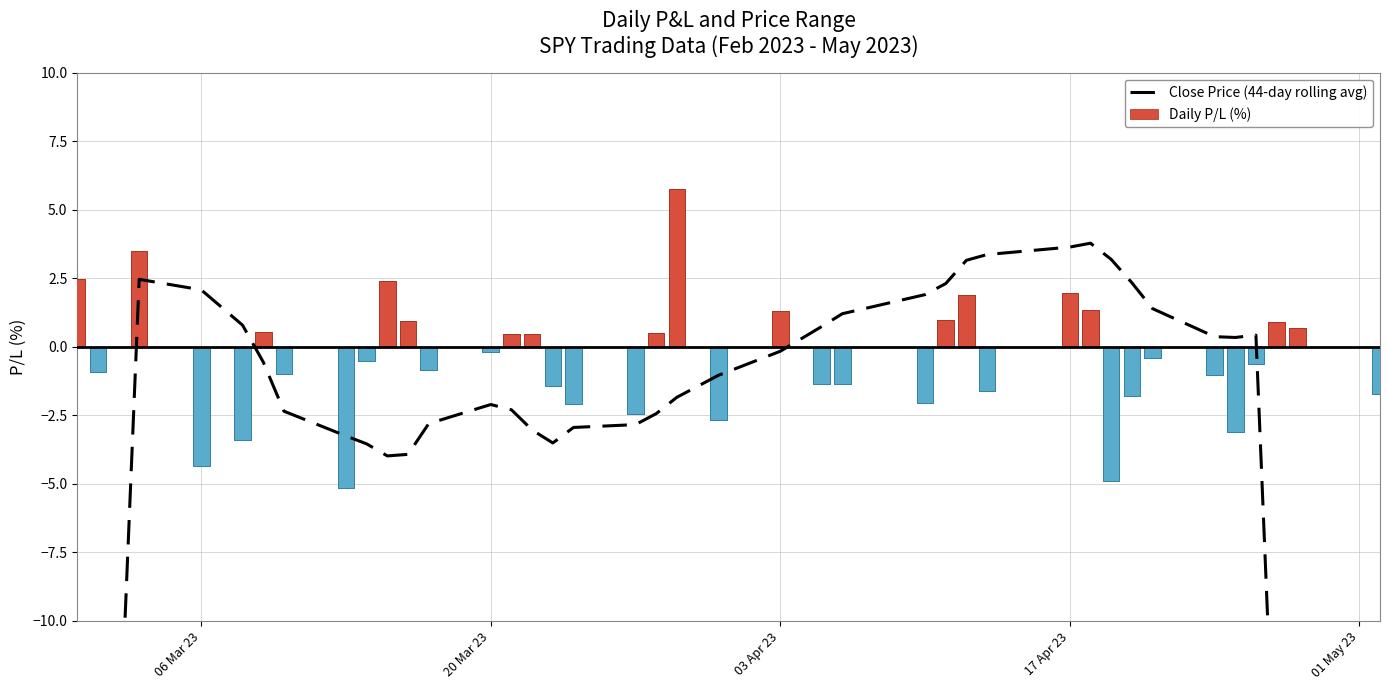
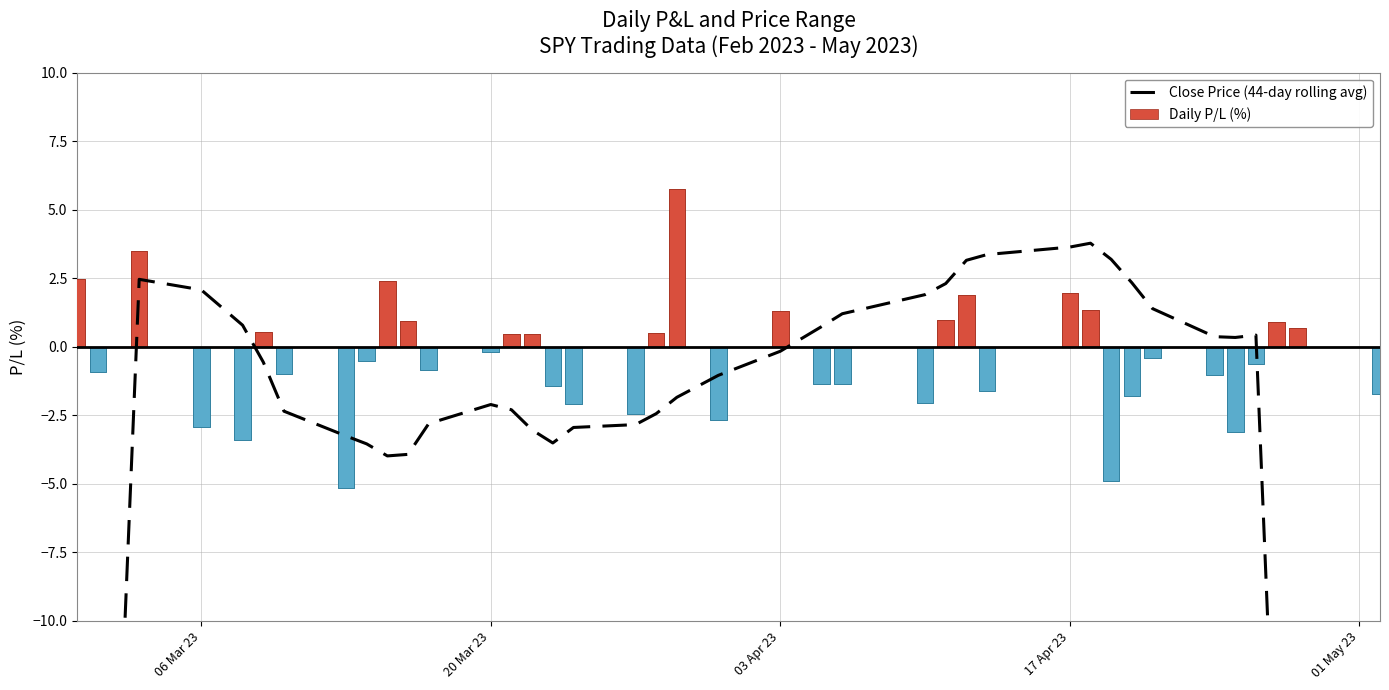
  {
    "Daily P/L (%)": {
-     "06 Mar 23": -4.4,
+     "06 Mar 23": -2.9,
      "20 Mar 23": -0.2,
      "03 Apr 23": 1.3,
      "17 Apr 23": 1.9
    },
    "Close Price (44-day rolling avg)": {
      "06 Mar 23": 2.1,
      "20 Mar 23": -2.1,
      "03 Apr 23": -0.2,
      "17 Apr 23": 3.6
    }
  }
